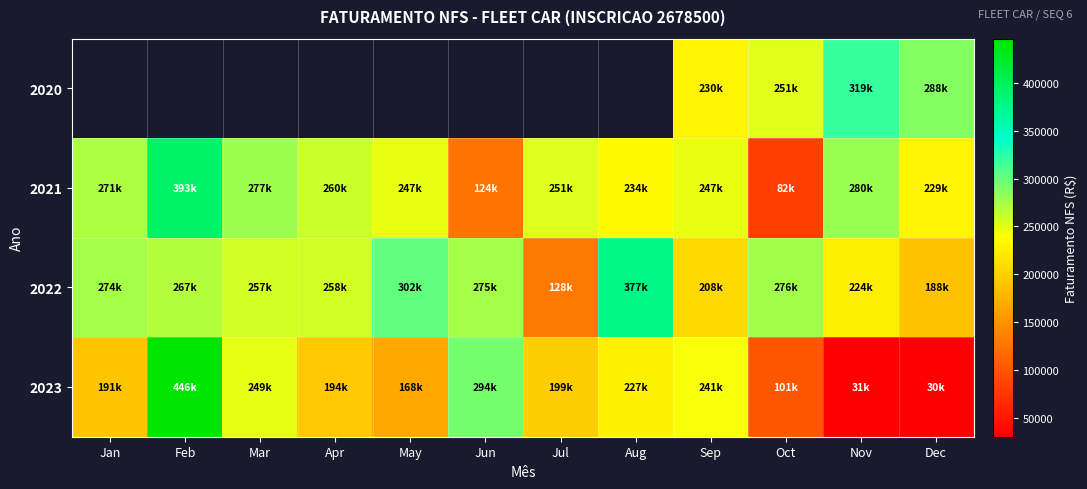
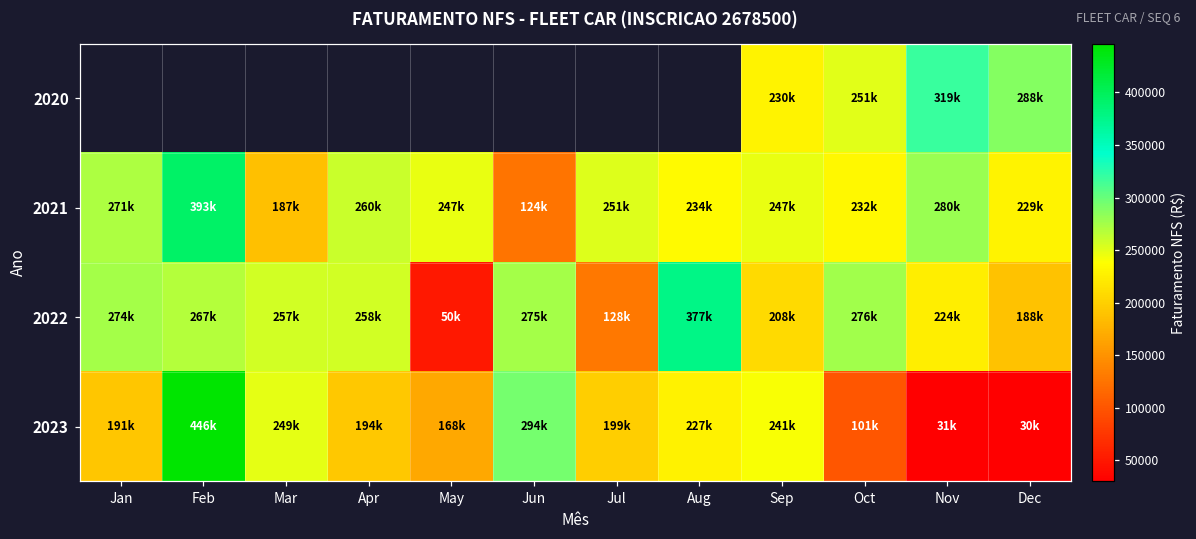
  {
    "2020": {
      "Sep": "230k",
      "Oct": "251k",
      "Nov": "319k",
      "Dec": "288k"
    },
    "2021": {
      "Jan": "271k",
      "Feb": "393k",
-     "Mar": "277k",
+     "Mar": "187k",
      "Apr": "260k",
      "May": "247k",
      "Jun": "124k",
      "Jul": "251k",
      "Aug": "234k",
      "Sep": "247k",
-     "Oct": "82k",
+     "Oct": "232k",
      "Nov": "280k",
      "Dec": "229k"
    },
    "2022": {
      "Jan": "274k",
      "Feb": "267k",
      "Mar": "257k",
      "Apr": "258k",
-     "May": "302k",
+     "May": "50k",
      "Jun": "275k",
      "Jul": "128k",
      "Aug": "377k",
      "Sep": "208k",
      "Oct": "276k",
      "Nov": "224k",
      "Dec": "188k"
    },
    "2023": {
      "Jan": "191k",
      "Feb": "446k",
      "Mar": "249k",
      "Apr": "194k",
      "May": "168k",
      "Jun": "294k",
      "Jul": "199k",
      "Aug": "227k",
      "Sep": "241k",
      "Oct": "101k",
      "Nov": "31k",
      "Dec": "30k"
    }
  }
